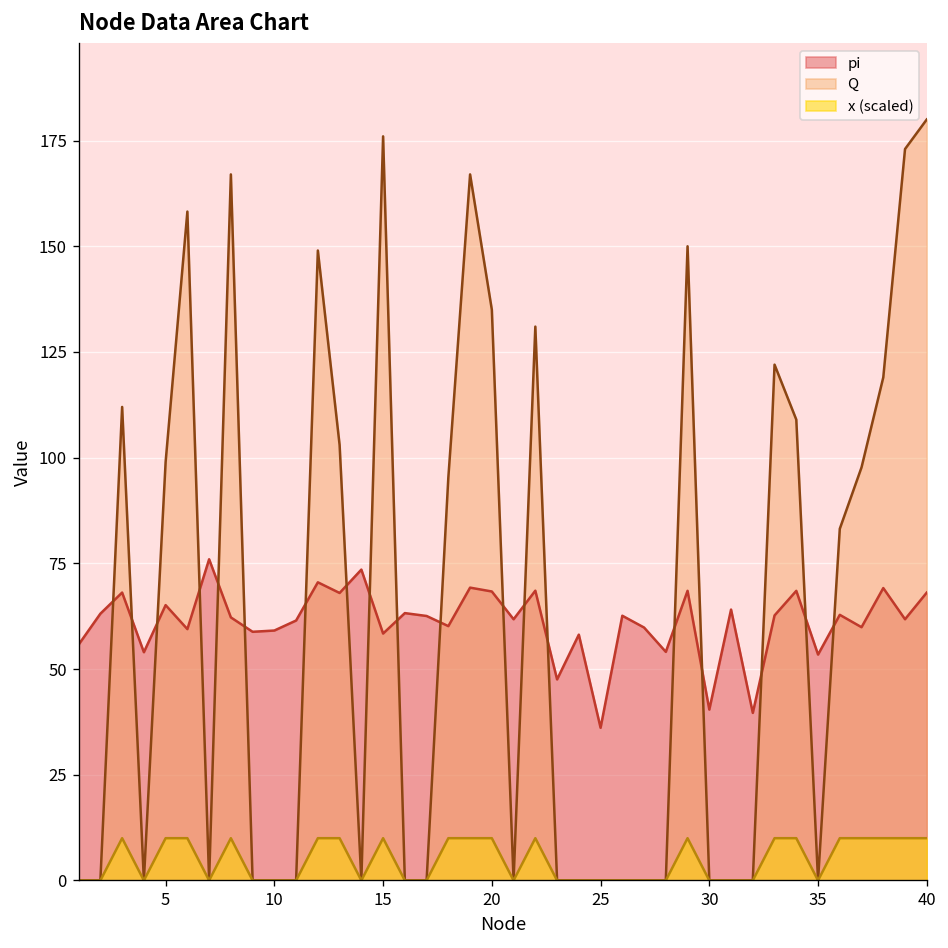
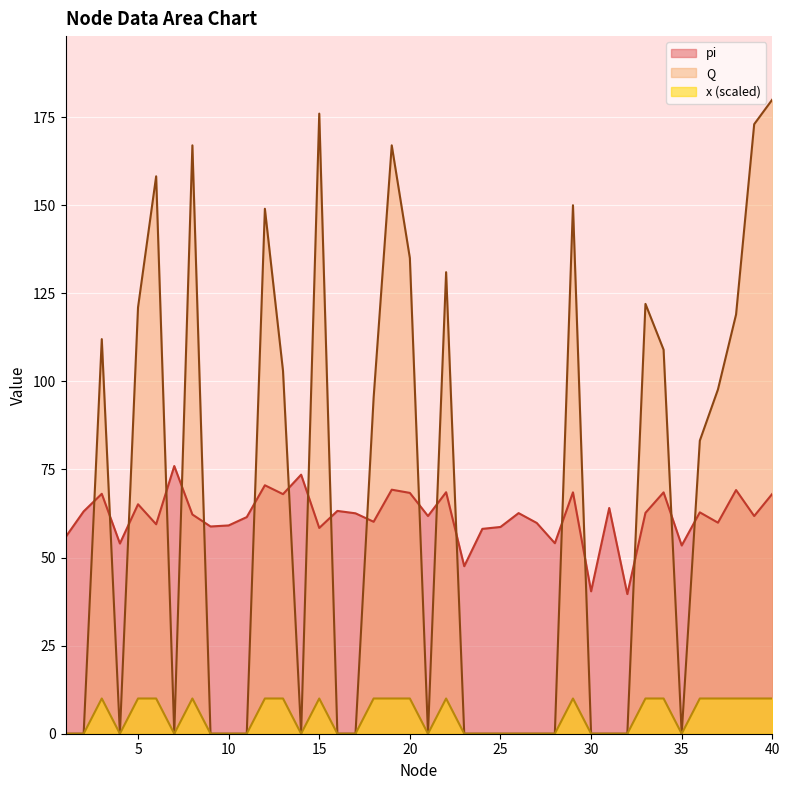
  {
    "pi": {
      "5": 65,
      "10": 59,
      "15": 58,
      "20": 68,
-     "25": 36,
+     "25": 59,
      "30": 40,
      "35": 53,
      "40": 68
    },
    "Q": {
-     "5": 99,
+     "5": 121,
      "15": 176,
      "20": 135,
      "40": 180
    },
    "x (scaled)": {
      "5": 10,
      "15": 10,
      "20": 10,
      "40": 10
    }
  }
